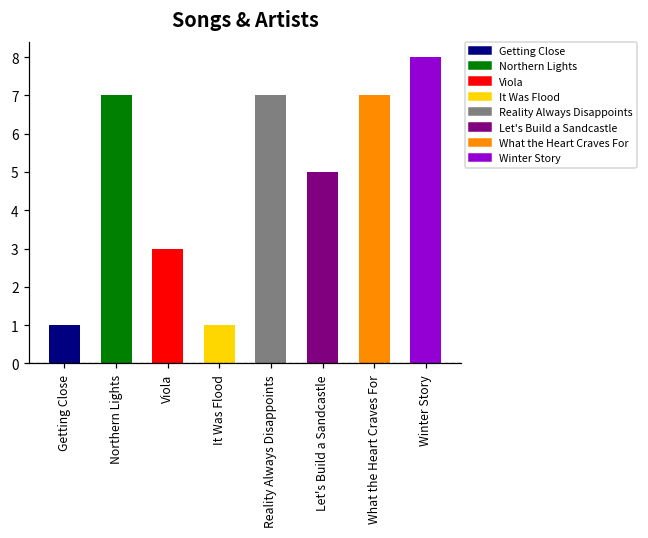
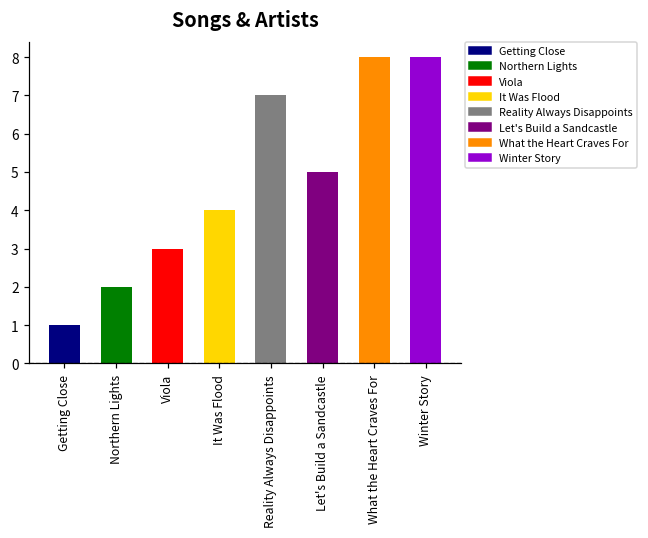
  {
    "Getting Close": 1,
-   "Northern Lights": 7,
+   "Northern Lights": 2,
    "Viola": 3,
-   "It Was Flood": 1,
+   "It Was Flood": 4,
    "Reality Always Disappoints": 7,
    "Let's Build a Sandcastle": 5,
-   "What the Heart Craves For": 7,
+   "What the Heart Craves For": 8,
    "Winter Story": 8
  }
